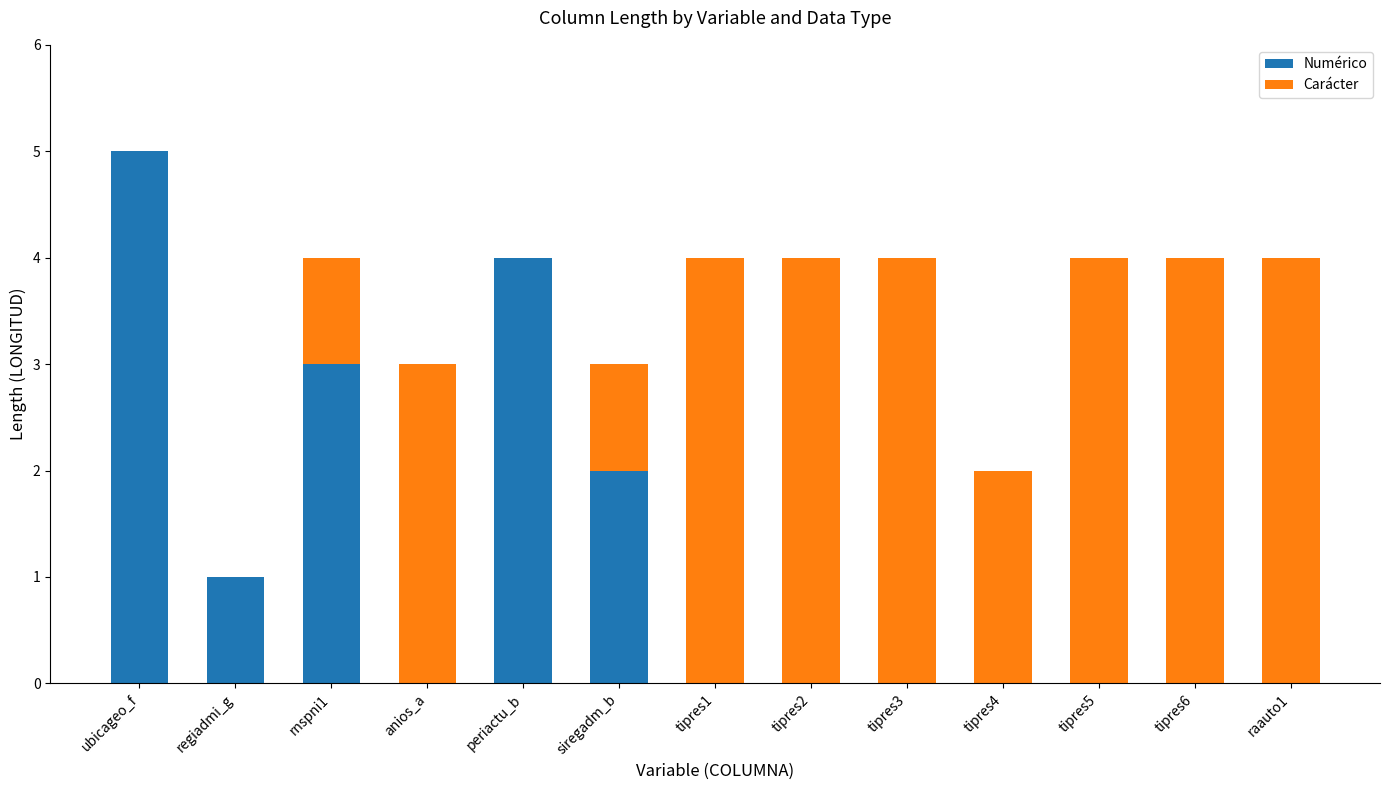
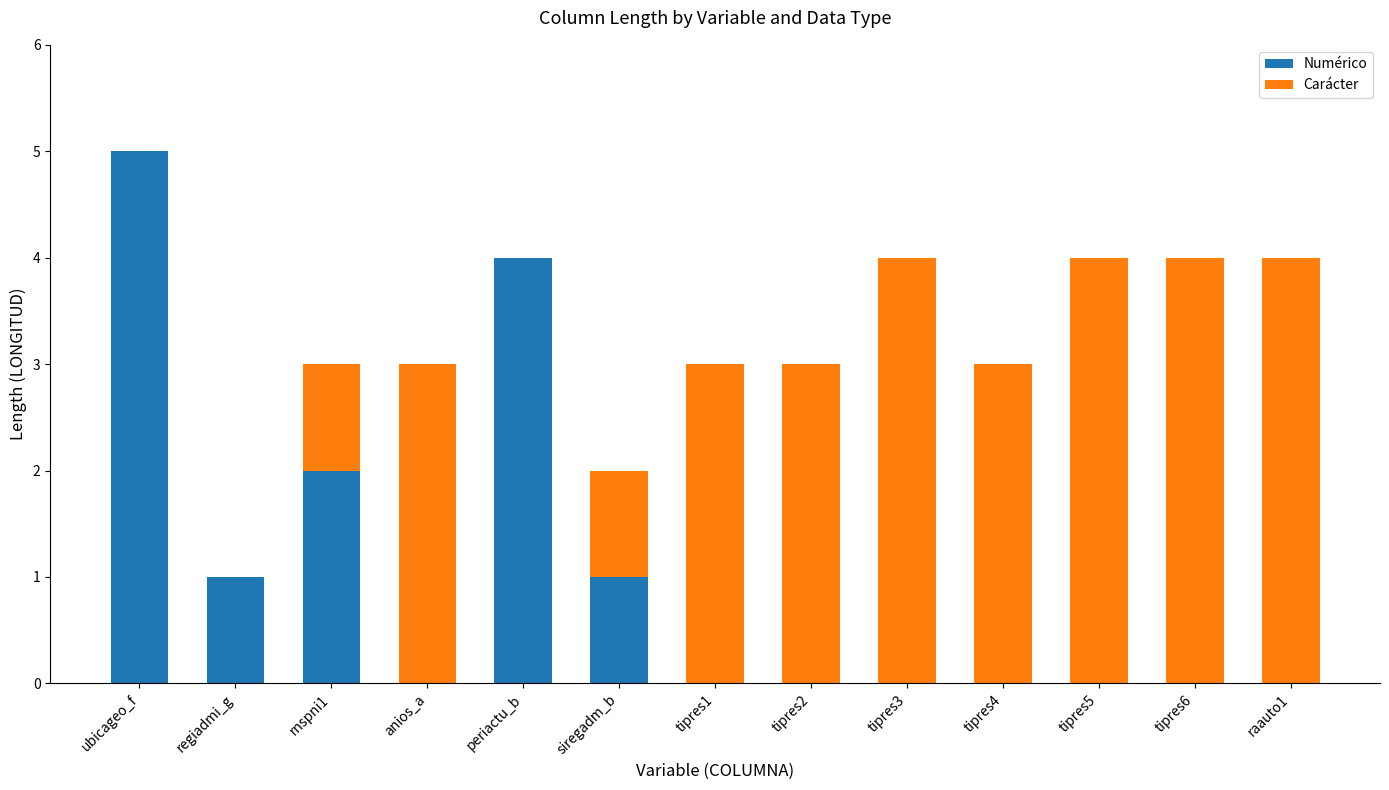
  {
    "Numérico": {
      "ubicageo_f": 5,
      "regiadmi_g": 1,
-     "rnspni1": 3,
+     "rnspni1": 2,
      "anios_a": 0,
      "periactu_b": 4,
-     "siregadm_b": 2,
+     "siregadm_b": 1,
      "tipres1": 0,
      "tipres2": 0,
      "tipres3": 0,
      "tipres4": 0,
      "tipres5": 0,
      "tipres6": 0,
      "raauto1": 0
    },
    "Carácter": {
-     "tipres1": 4,
-     "tipres2": 4,
-     "tipres4": 2
+     "tipres1": 3,
+     "tipres2": 3,
+     "tipres4": 3
    }
  }
